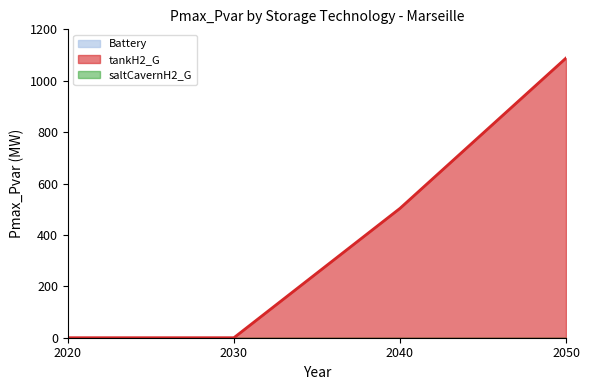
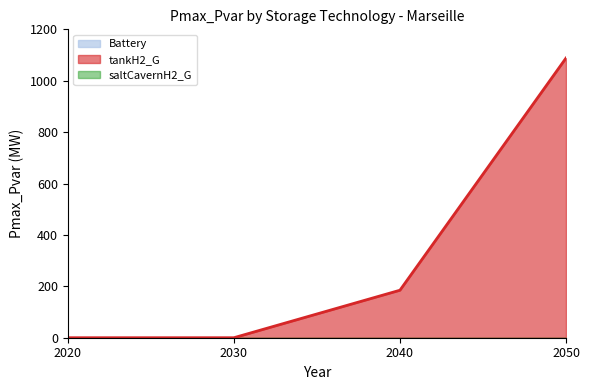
  {
    "saltCavernH2_G": {
      "2040": 0,
      "2050": 0
    },
    "tankH2_G": {
-     "2040": 500,
+     "2040": 180,
      "2050": 1090
    }
  }
